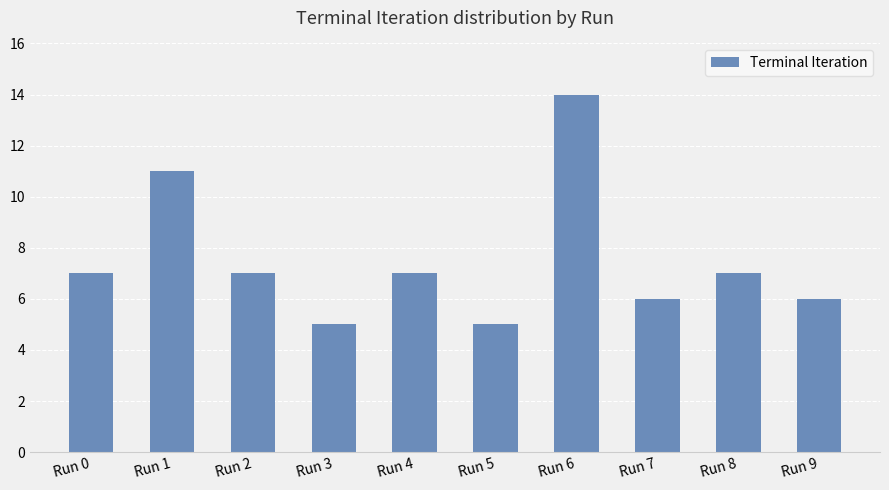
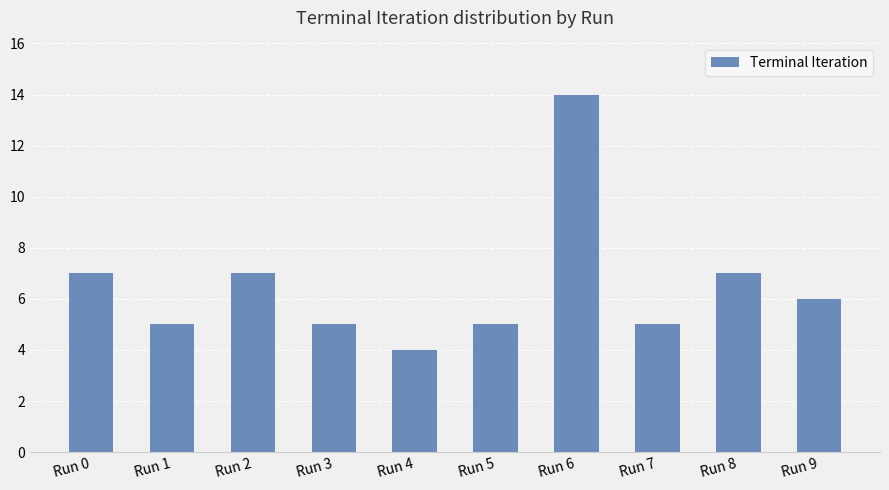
  {
    "Run 0": 7,
-   "Run 1": 11,
+   "Run 1": 5,
    "Run 2": 7,
    "Run 3": 5,
-   "Run 4": 7,
+   "Run 4": 4,
    "Run 5": 5,
    "Run 6": 14,
-   "Run 7": 6,
+   "Run 7": 5,
    "Run 8": 7,
    "Run 9": 6
  }
